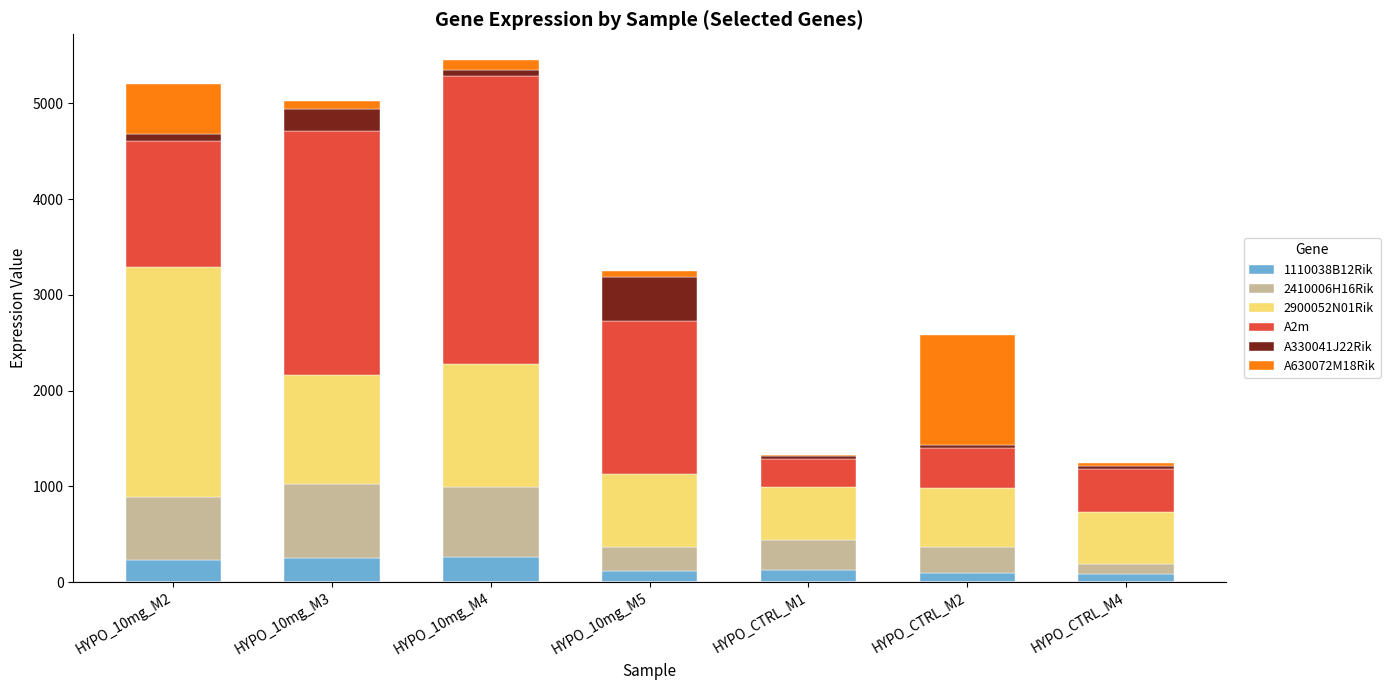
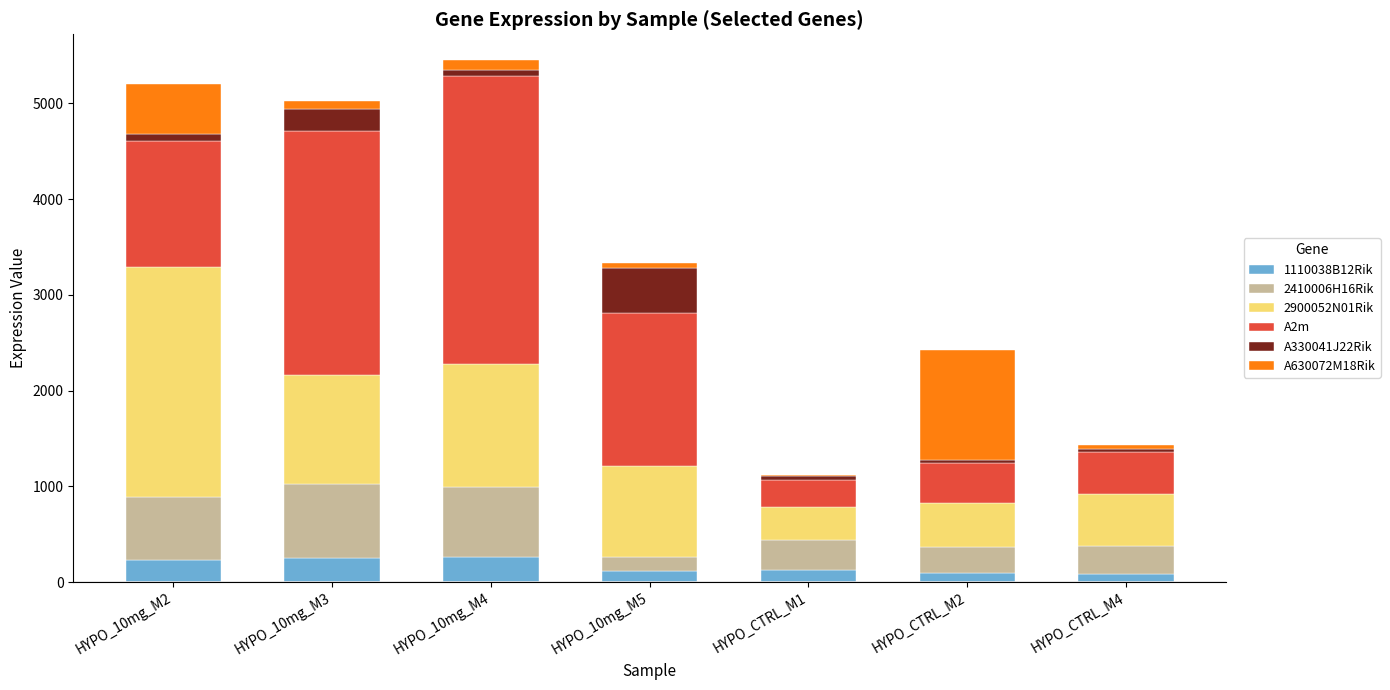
  {
    "2410006H16Rik": {
      "HYPO_10mg_M2": 700,
      "HYPO_10mg_M3": 800,
      "HYPO_10mg_M4": 700,
-     "HYPO_10mg_M5": 300,
+     "HYPO_10mg_M5": 200,
      "HYPO_CTRL_M1": 300,
      "HYPO_CTRL_M2": 300,
-     "HYPO_CTRL_M4": 100
+     "HYPO_CTRL_M4": 300
    },
    "2900052N01Rik": {
      "HYPO_10mg_M2": 2400,
      "HYPO_10mg_M3": 1100,
      "HYPO_10mg_M4": 1300,
-     "HYPO_10mg_M5": 800,
-     "HYPO_CTRL_M1": 600,
-     "HYPO_CTRL_M2": 600,
+     "HYPO_10mg_M5": 1000,
+     "HYPO_CTRL_M1": 300,
+     "HYPO_CTRL_M2": 500,
      "HYPO_CTRL_M4": 500
    },
    "A2m": {
      "HYPO_10mg_M2": 1300,
      "HYPO_10mg_M3": 2500,
      "HYPO_10mg_M4": 3000,
      "HYPO_10mg_M5": 1600,
      "HYPO_CTRL_M1": 300,
      "HYPO_CTRL_M2": 400,
      "HYPO_CTRL_M4": 400
    },
    "A330041J22Rik": {
      "HYPO_10mg_M2": 100,
      "HYPO_10mg_M3": 200,
      "HYPO_10mg_M4": 100,
      "HYPO_10mg_M5": 500,
      "HYPO_CTRL_M1": 0,
      "HYPO_CTRL_M4": 0
    },
    "A630072M18Rik": {
      "HYPO_10mg_M2": 500,
      "HYPO_10mg_M3": 100,
      "HYPO_10mg_M4": 100,
      "HYPO_10mg_M5": 100,
      "HYPO_CTRL_M2": 1100,
      "HYPO_CTRL_M4": 0
    }
  }
